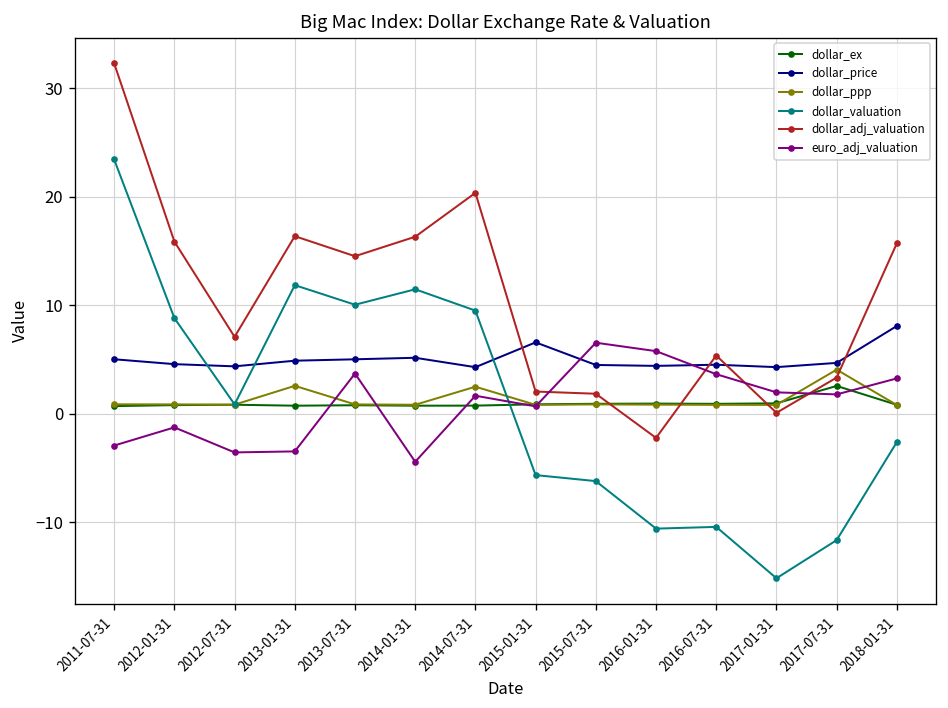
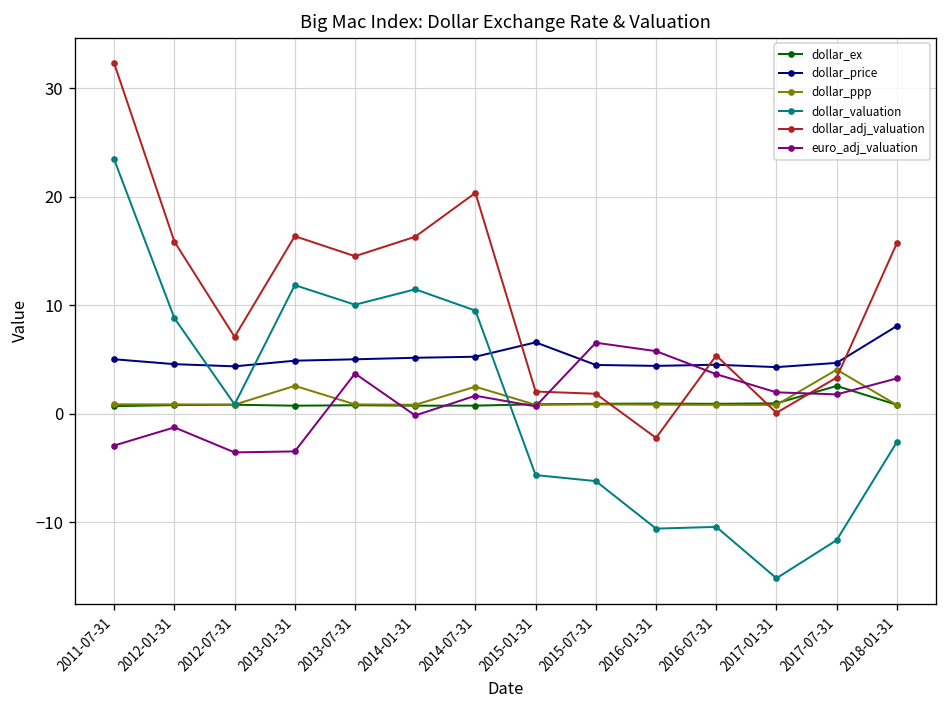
  {
    "dollar_ex": {
      "2013-01-31": 1,
      "2014-07-31": 1,
      "2017-07-31": 3
    },
    "dollar_price": {
      "2011-07-31": 5,
      "2012-01-31": 5,
      "2012-07-31": 4,
      "2013-01-31": 5,
      "2013-07-31": 5,
      "2014-01-31": 5,
-     "2014-07-31": 4,
+     "2014-07-31": 5,
      "2015-01-31": 7,
      "2015-07-31": 4,
      "2016-01-31": 4,
      "2016-07-31": 5,
      "2017-01-31": 4,
      "2017-07-31": 5,
      "2018-01-31": 8
    },
    "dollar_ppp": {
      "2013-01-31": 3,
      "2014-07-31": 2,
      "2017-07-31": 4
    },
    "dollar_valuation": {
      "2011-07-31": 23,
      "2012-01-31": 9,
      "2013-01-31": 12,
      "2013-07-31": 10,
      "2014-01-31": 11,
      "2014-07-31": 10,
      "2015-01-31": -6,
      "2015-07-31": -6,
      "2016-01-31": -11,
      "2016-07-31": -10,
      "2017-01-31": -15,
      "2017-07-31": -12,
      "2018-01-31": -3
    },
    "dollar_adj_valuation": {
      "2011-07-31": 32,
      "2012-01-31": 16,
      "2012-07-31": 7,
      "2013-01-31": 16,
      "2013-07-31": 15,
      "2014-01-31": 16,
      "2014-07-31": 20,
      "2015-01-31": 2,
      "2015-07-31": 2,
      "2016-01-31": -2,
      "2016-07-31": 5,
      "2017-01-31": 0,
      "2017-07-31": 3,
      "2018-01-31": 16
    },
    "euro_adj_valuation": {
      "2011-07-31": -3,
      "2012-01-31": -1,
      "2012-07-31": -4,
      "2013-01-31": -3,
      "2013-07-31": 4,
-     "2014-01-31": -4,
+     "2014-01-31": 0,
      "2014-07-31": 2,
      "2015-07-31": 7,
      "2016-01-31": 6,
      "2016-07-31": 4,
      "2017-01-31": 2,
      "2017-07-31": 2,
      "2018-01-31": 3
    }
  }
